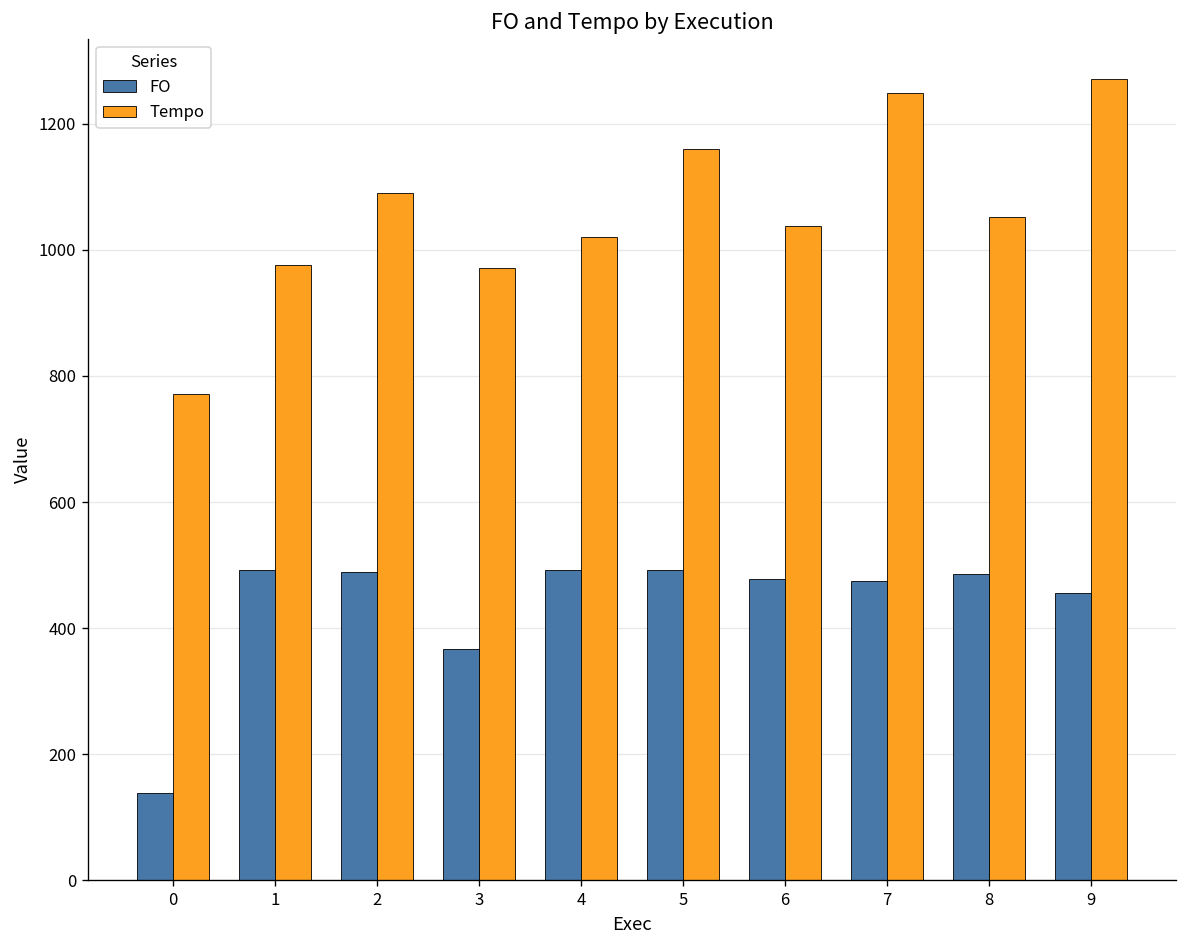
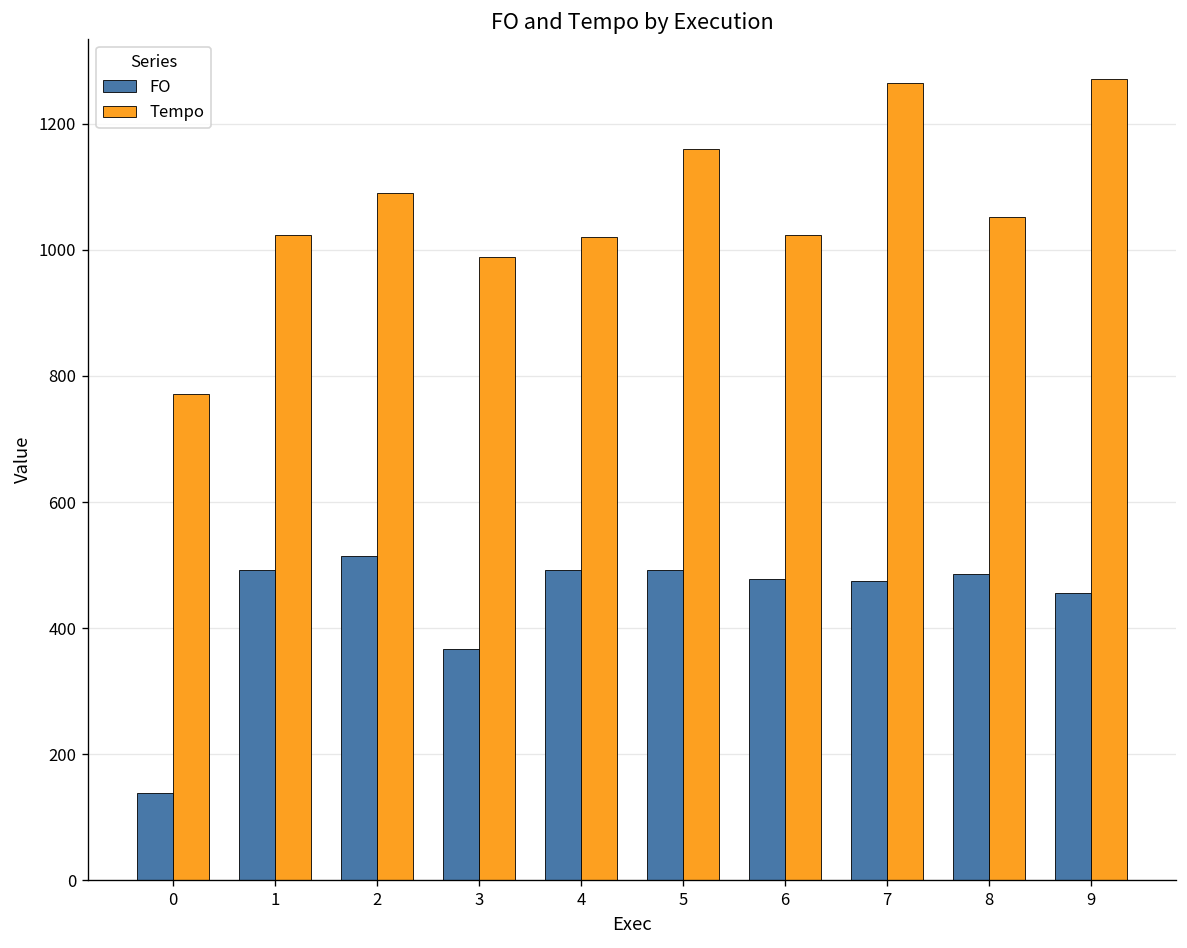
  {
    "FO": {
      "0": 140,
      "1": 490,
-     "2": 490,
+     "2": 520,
      "3": 370,
      "4": 490,
      "5": 490,
      "6": 480,
      "7": 470,
      "8": 490,
      "9": 460
    },
    "Tempo": {
      "0": 770,
-     "1": 980,
+     "1": 1020,
      "2": 1090,
-     "3": 970,
+     "3": 990,
      "4": 1020,
      "5": 1160,
-     "6": 1040,
-     "7": 1250,
+     "6": 1020,
+     "7": 1260,
      "8": 1050,
      "9": 1270
    }
  }
